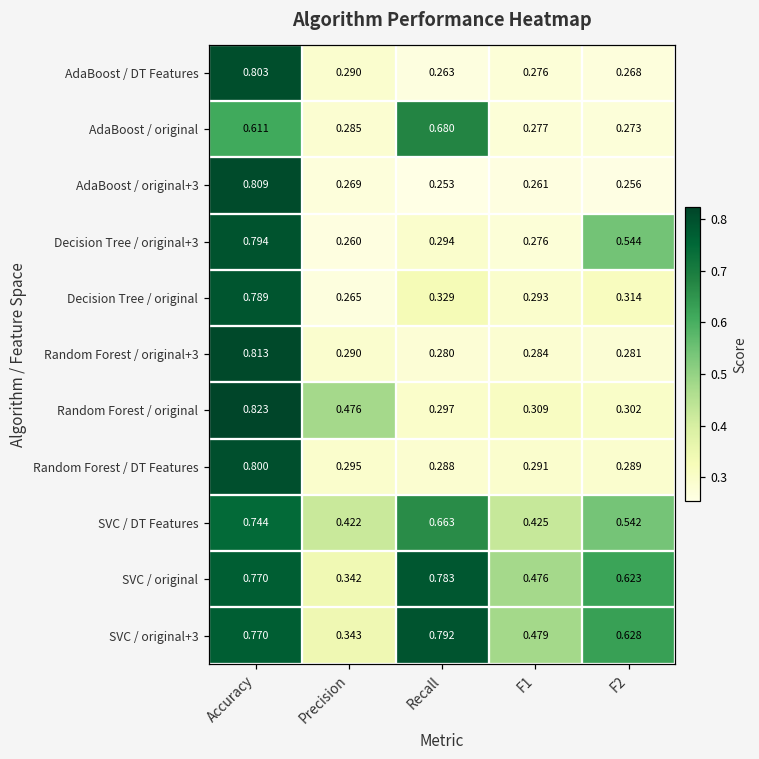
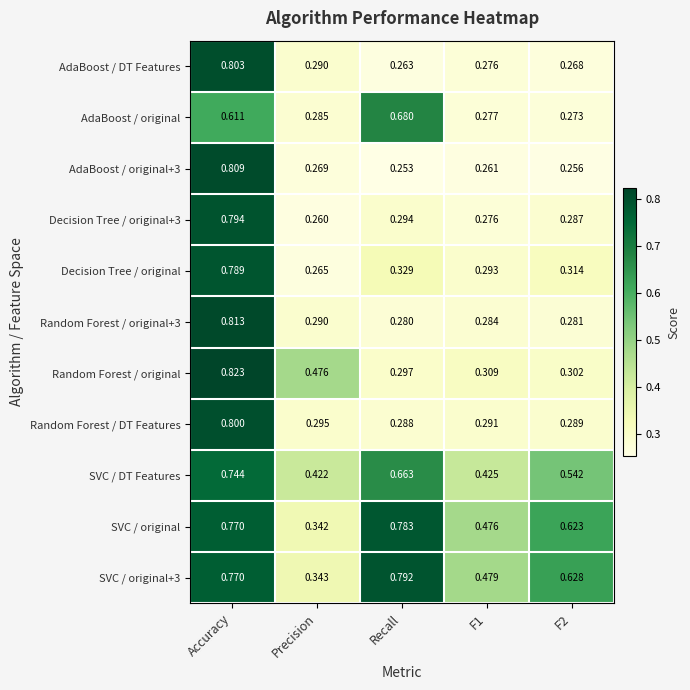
  {
    "AdaBoost / DT Features": {
      "Accuracy": 0.803,
      "Precision": 0.290,
      "Recall": 0.263,
      "F1": 0.276,
      "F2": 0.268
    },
    "AdaBoost / original": {
      "Accuracy": 0.611,
      "Precision": 0.285,
      "Recall": 0.680,
      "F1": 0.277,
      "F2": 0.273
    },
    "AdaBoost / original+3": {
      "Accuracy": 0.809,
      "Precision": 0.269,
      "Recall": 0.253,
      "F1": 0.261,
      "F2": 0.256
    },
    "Decision Tree / original+3": {
      "Accuracy": 0.794,
      "Precision": 0.260,
      "Recall": 0.294,
      "F1": 0.276,
-     "F2": 0.544
+     "F2": 0.287
    },
    "Decision Tree / original": {
      "Accuracy": 0.789,
      "Precision": 0.265,
      "Recall": 0.329,
      "F1": 0.293,
      "F2": 0.314
    },
    "Random Forest / original+3": {
      "Accuracy": 0.813,
      "Precision": 0.290,
      "Recall": 0.280,
      "F1": 0.284,
      "F2": 0.281
    },
    "Random Forest / original": {
      "Accuracy": 0.823,
      "Precision": 0.476,
      "Recall": 0.297,
      "F1": 0.309,
      "F2": 0.302
    },
    "Random Forest / DT Features": {
      "Accuracy": 0.800,
      "Precision": 0.295,
      "Recall": 0.288,
      "F1": 0.291,
      "F2": 0.289
    },
    "SVC / DT Features": {
      "Accuracy": 0.744,
      "Precision": 0.422,
      "Recall": 0.663,
      "F1": 0.425,
      "F2": 0.542
    },
    "SVC / original": {
      "Accuracy": 0.770,
      "Precision": 0.342,
      "Recall": 0.783,
      "F1": 0.476,
      "F2": 0.623
    },
    "SVC / original+3": {
      "Accuracy": 0.770,
      "Precision": 0.343,
      "Recall": 0.792,
      "F1": 0.479,
      "F2": 0.628
    }
  }
